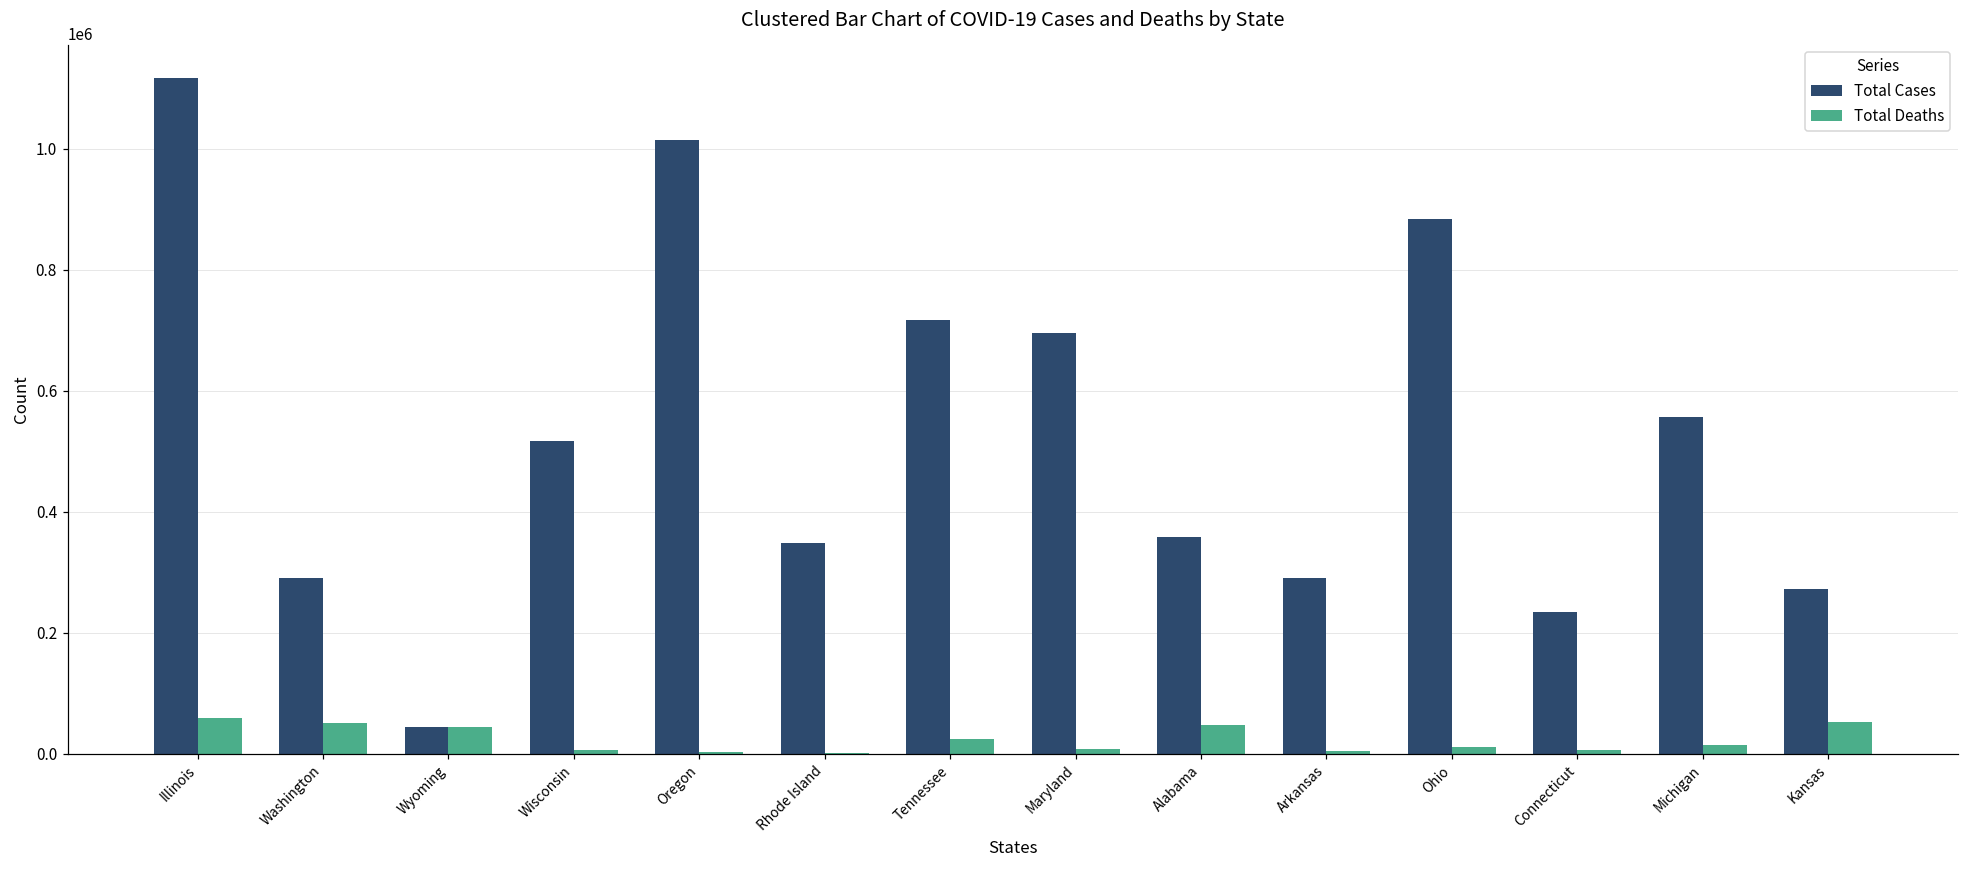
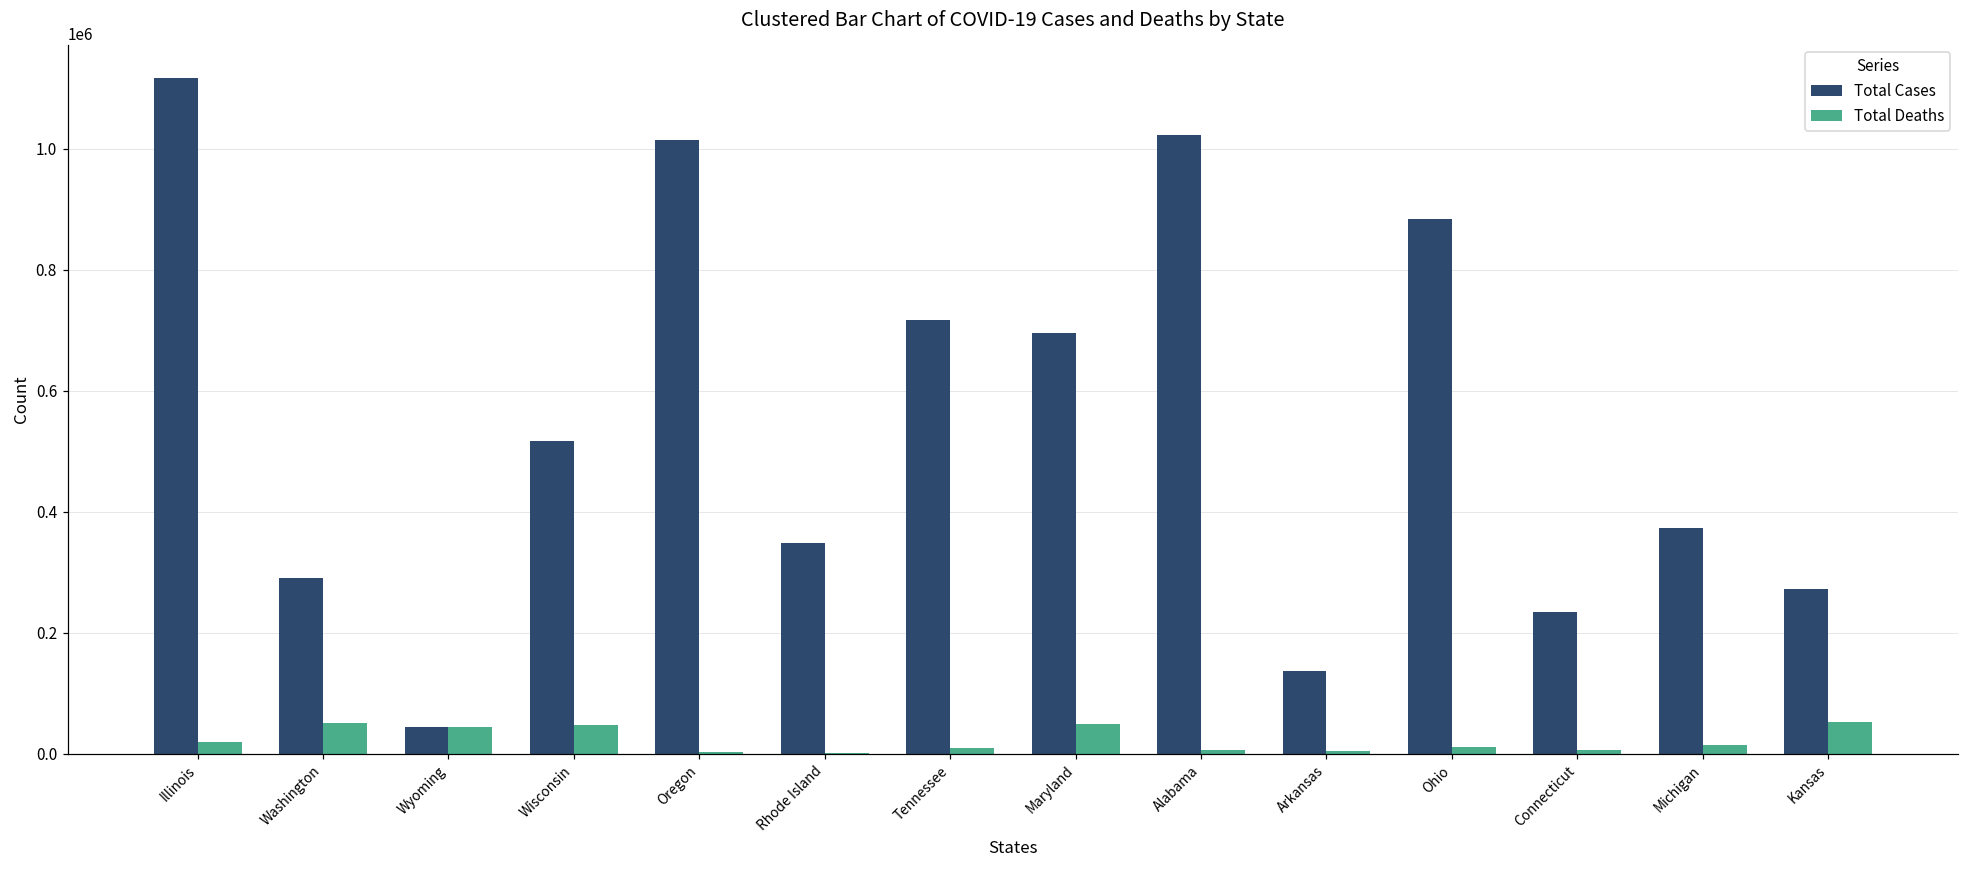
  {
    "Total Cases": {
      "Illinois": 1120000,
      "Washington": 290000,
      "Wyoming": 40000,
      "Wisconsin": 520000,
      "Oregon": 1010000,
      "Rhode Island": 350000,
      "Tennessee": 720000,
      "Maryland": 700000,
-     "Alabama": 360000,
-     "Arkansas": 290000,
+     "Alabama": 1020000,
+     "Arkansas": 140000,
      "Ohio": 880000,
      "Connecticut": 230000,
-     "Michigan": 560000,
+     "Michigan": 370000,
      "Kansas": 270000
    },
    "Total Deaths": {
-     "Illinois": 60000,
+     "Illinois": 20000,
      "Washington": 50000,
      "Wyoming": 40000,
-     "Wisconsin": 10000,
-     "Tennessee": 20000,
-     "Maryland": 10000,
-     "Alabama": 50000,
+     "Wisconsin": 50000,
+     "Tennessee": 10000,
+     "Maryland": 50000,
+     "Alabama": 10000,
      "Arkansas": 0,
      "Ohio": 10000,
      "Connecticut": 10000,
      "Michigan": 10000,
      "Kansas": 50000
    }
  }
